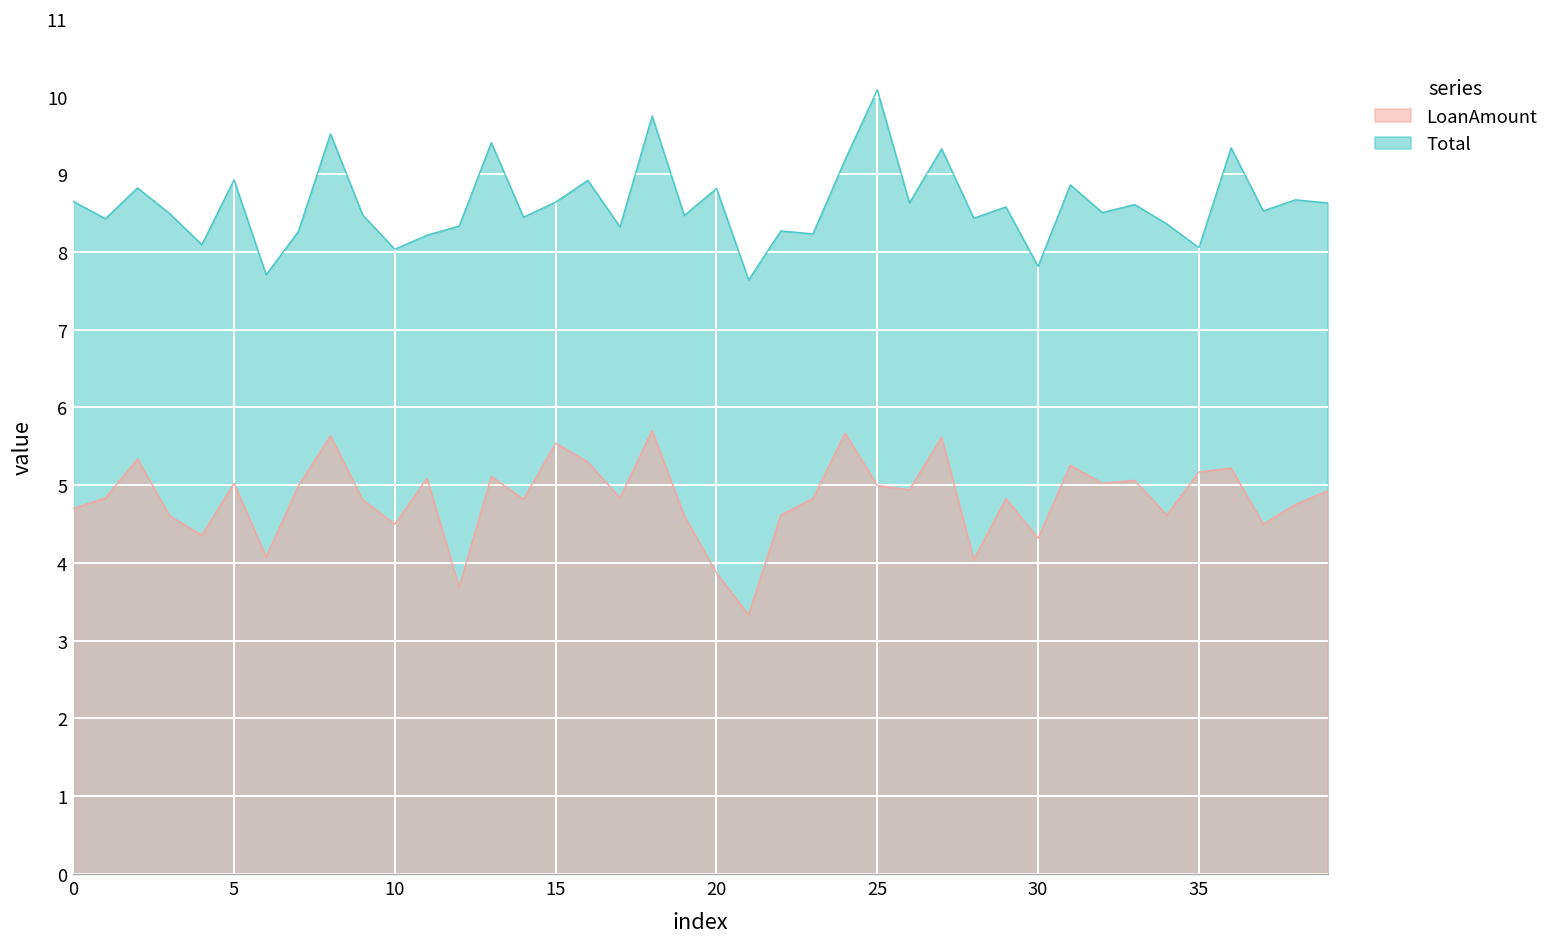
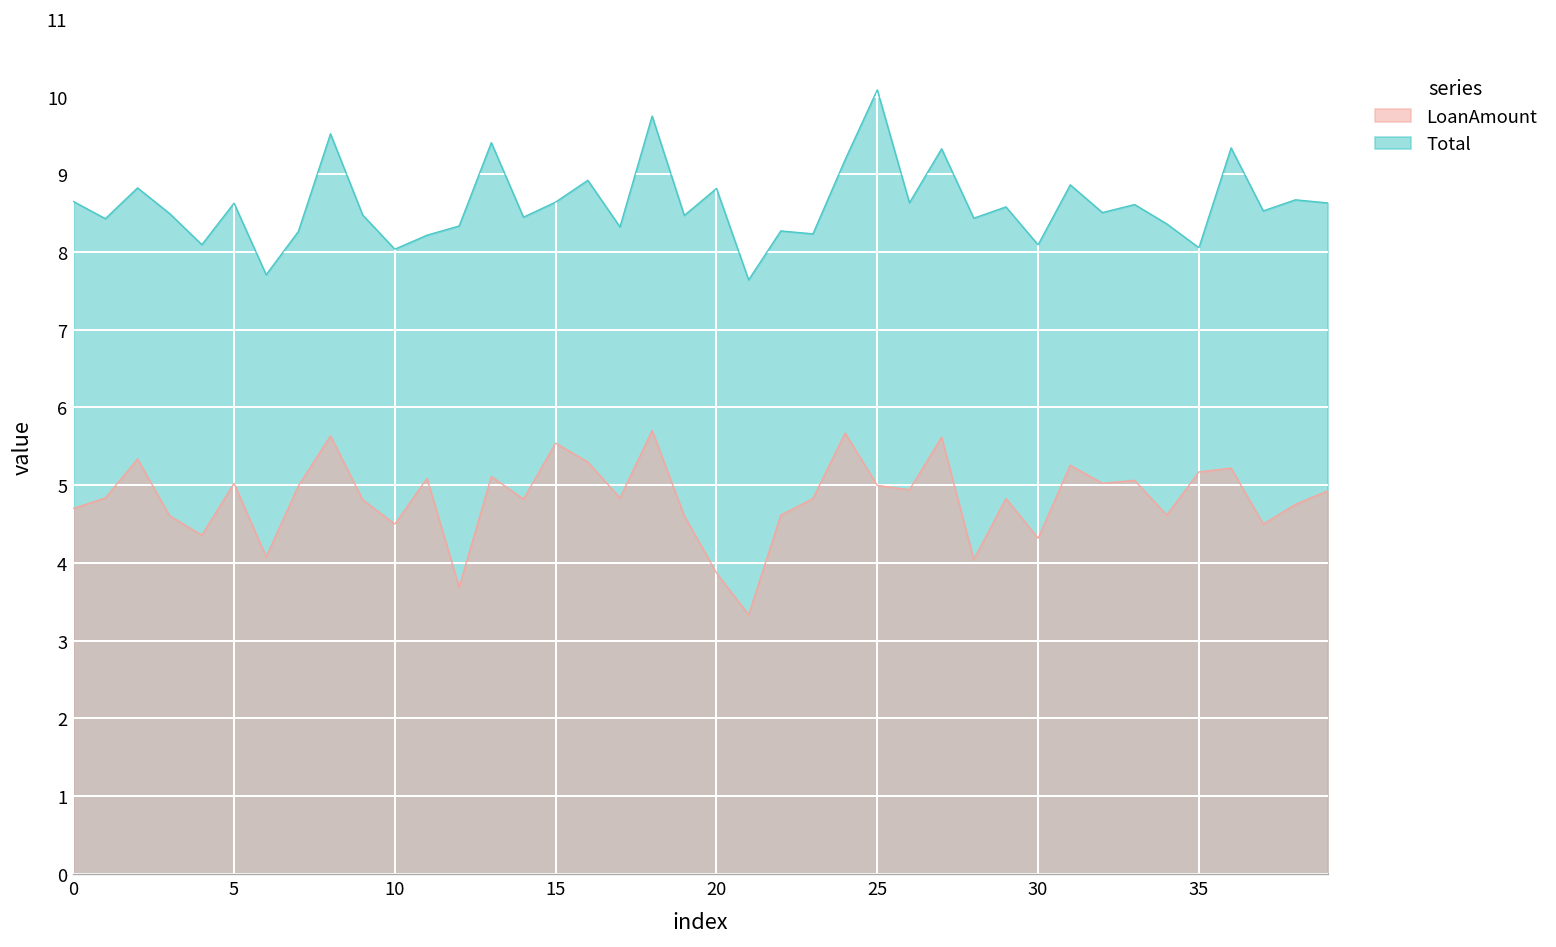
  {
    "Total": {
      "0": 8.7,
-     "5": 8.9,
+     "5": 8.6,
      "10": 8.0,
      "15": 8.6,
      "20": 8.8,
      "25": 10.1,
-     "30": 7.8,
+     "30": 8.1,
      "35": 8.1
    },
    "LoanAmount": {
      "0": 4.7,
      "5": 5.0,
      "10": 4.5,
      "15": 5.5,
      "20": 3.9,
      "25": 5.0,
      "30": 4.3,
      "35": 5.2
    }
  }
